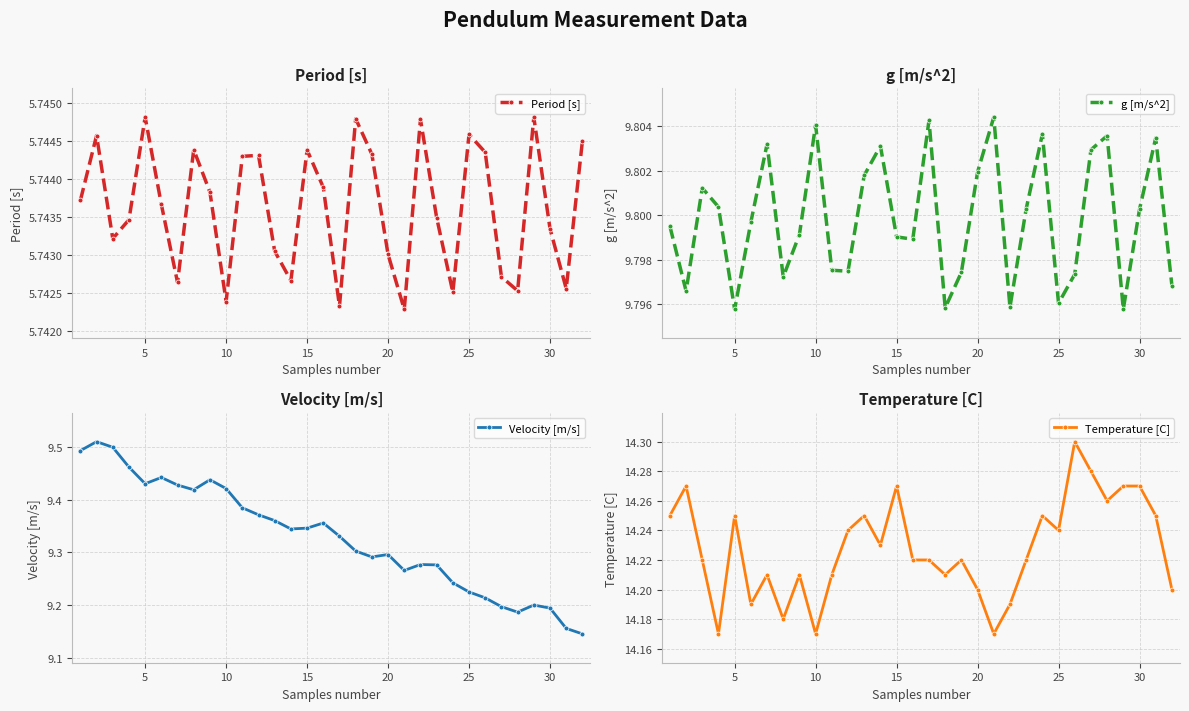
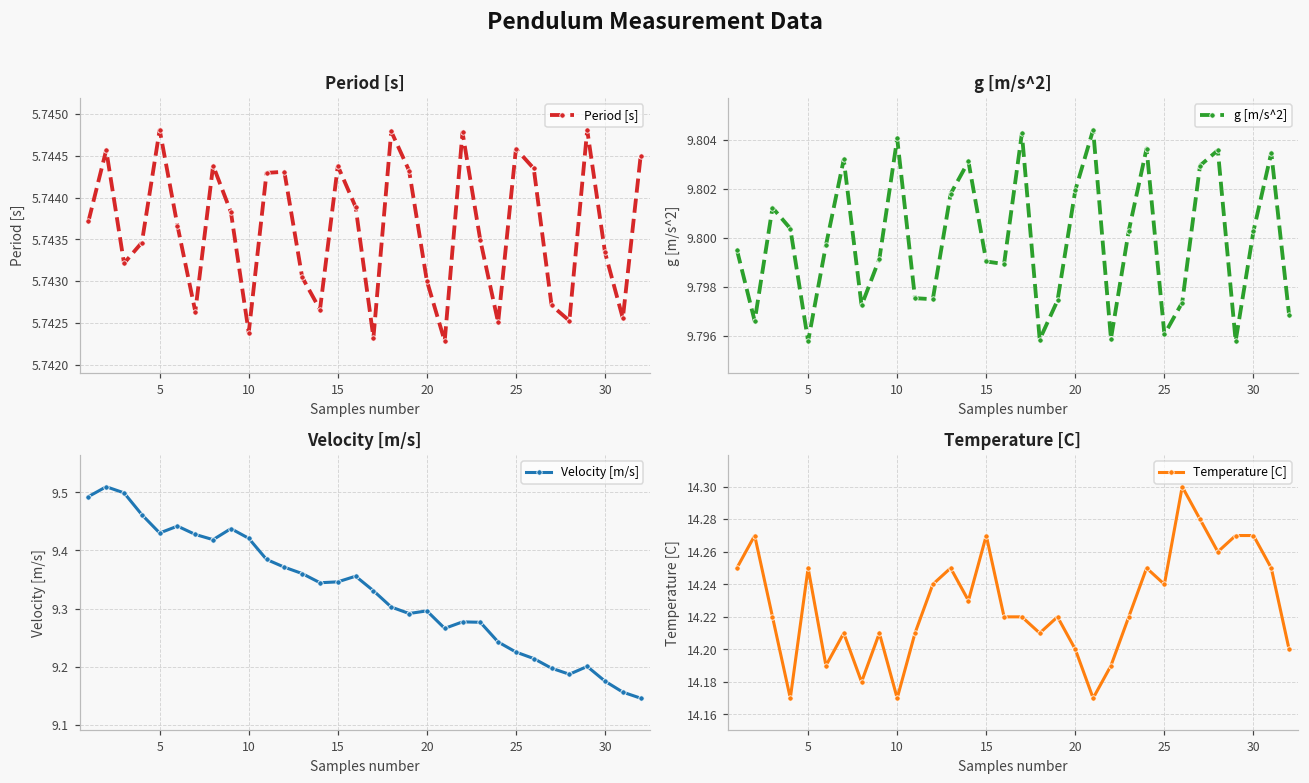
  {
    "Period [s]": {
      "5": 5.7448,
      "10": 5.7424,
      "15": 5.7444,
      "20": 5.7430,
      "25": 5.7446,
      "30": 5.7433
    },
    "g [m/s^2]": {
      "5": 9.7958,
      "10": 9.8041,
      "15": 9.7990,
      "20": 9.8019,
      "25": 9.7960,
      "30": 9.8003
    },
    "Velocity [m/s]": {
      "5": 9.43,
      "10": 9.42,
      "15": 9.35,
      "20": 9.30,
      "25": 9.23,
-     "30": 9.19
+     "30": 9.18
    },
    "Temperature [C]": {
      "5": 14.250,
      "10": 14.170,
      "15": 14.270,
      "20": 14.200,
      "25": 14.240,
      "30": 14.270
    }
  }
